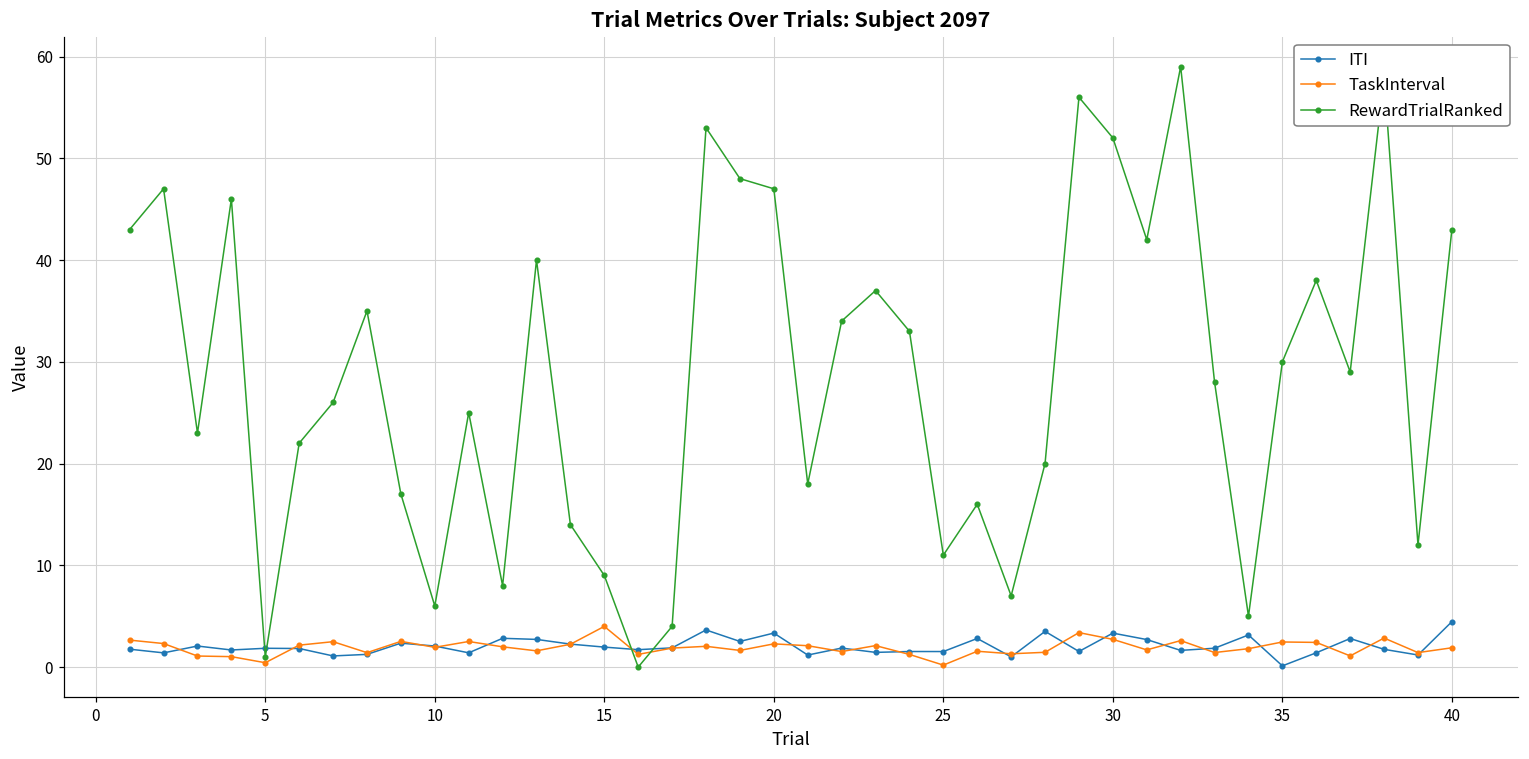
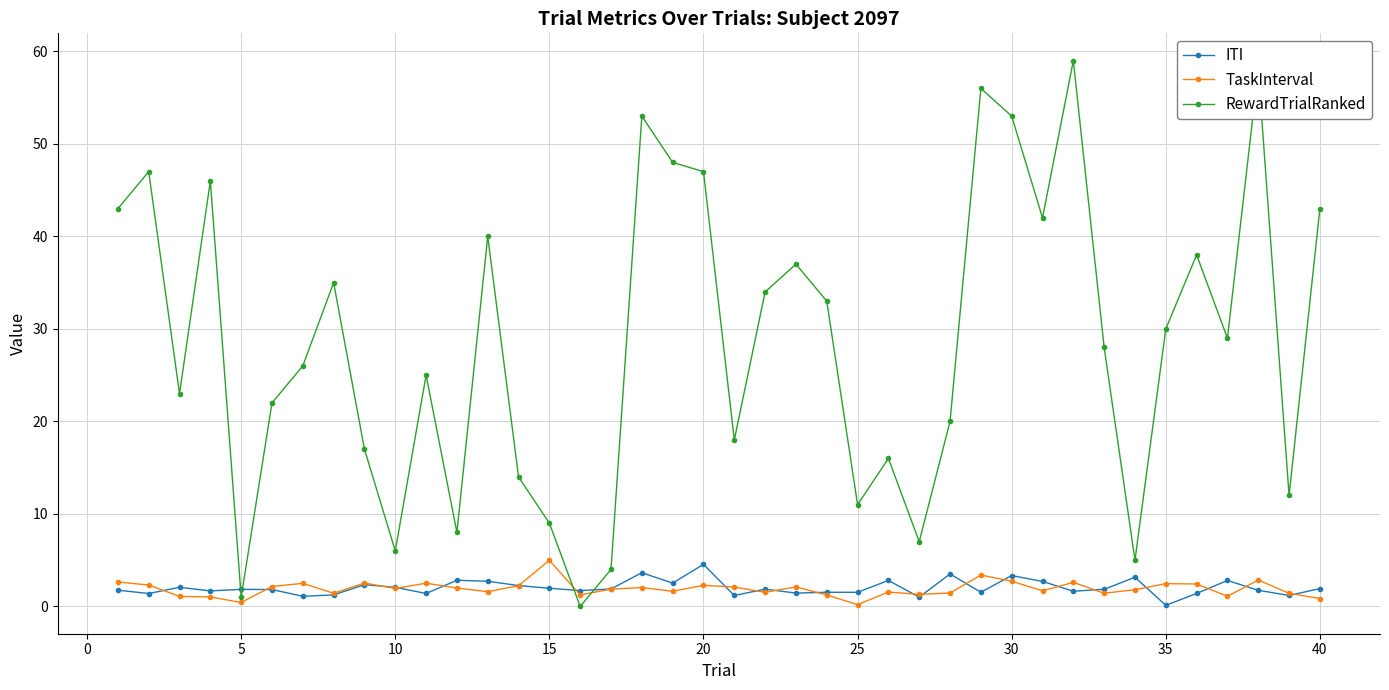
  {
    "ITI": {
      "5": 2,
      "15": 2,
-     "20": 3,
+     "20": 5,
      "25": 2,
      "30": 3,
      "35": 0,
-     "40": 4
+     "40": 2
    },
    "TaskInterval": {
      "5": 0,
-     "15": 4,
+     "15": 5,
      "20": 2,
      "25": 0,
      "30": 3,
      "35": 2,
-     "40": 2
+     "40": 1
    },
    "RewardTrialRanked": {
      "5": 1,
      "10": 6,
      "15": 9,
      "20": 47,
      "25": 11,
-     "30": 52,
+     "30": 53,
      "35": 30,
      "40": 43
    }
  }
